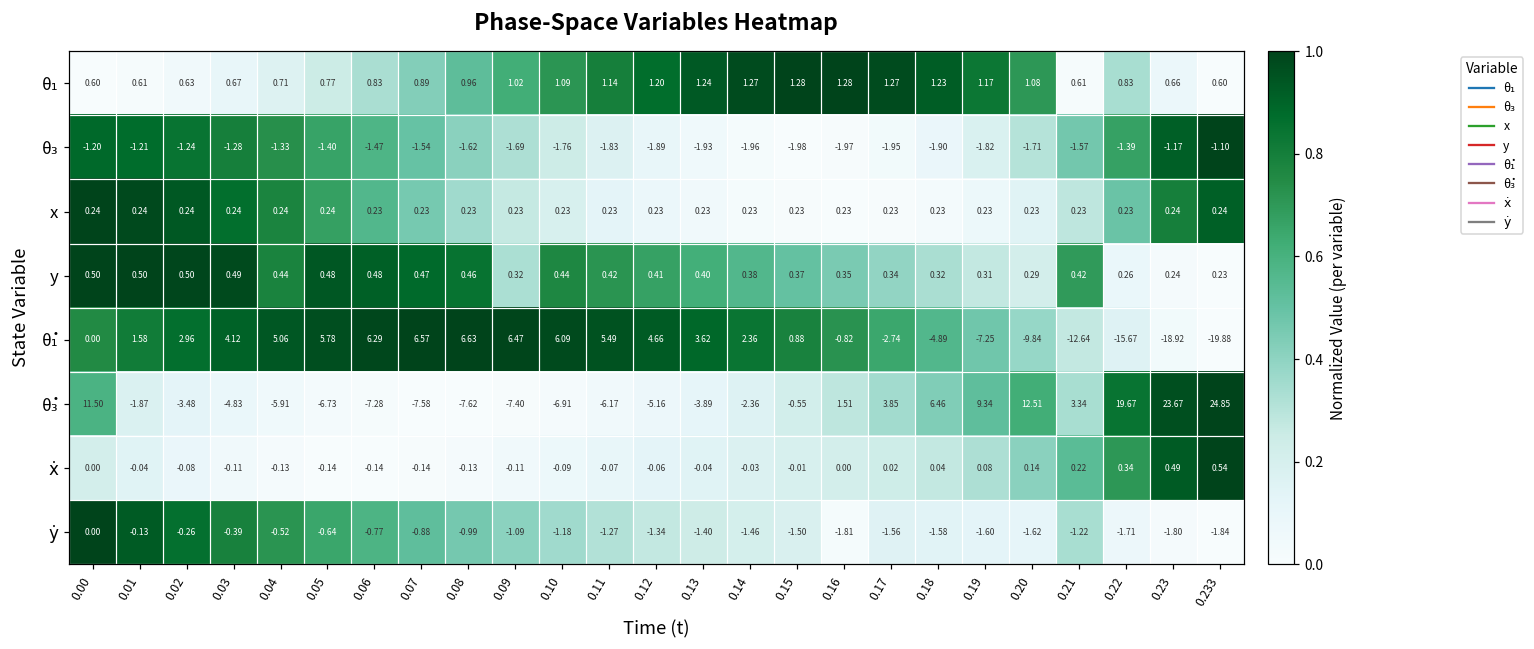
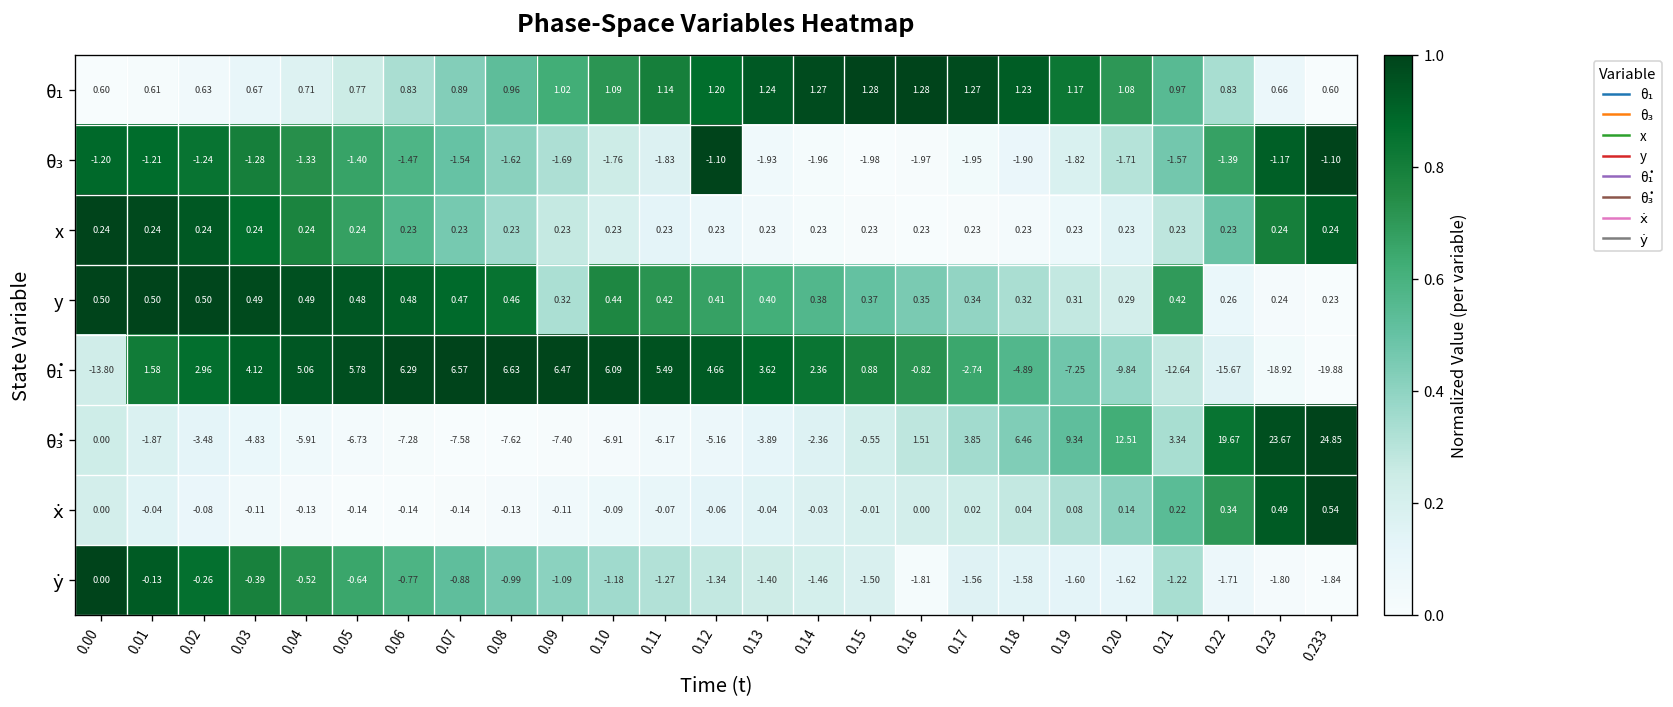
  {
    "θ₁": {
      "0.00": 0.60,
      "0.01": 0.61,
      "0.02": 0.63,
      "0.03": 0.67,
      "0.04": 0.71,
      "0.05": 0.77,
      "0.06": 0.83,
      "0.07": 0.89,
      "0.08": 0.96,
      "0.09": 1.02,
      "0.10": 1.09,
      "0.11": 1.14,
      "0.12": 1.20,
      "0.13": 1.24,
      "0.14": 1.27,
      "0.15": 1.28,
      "0.16": 1.28,
      "0.17": 1.27,
      "0.18": 1.23,
      "0.19": 1.17,
      "0.20": 1.08,
-     "0.21": 0.61,
+     "0.21": 0.97,
      "0.22": 0.83,
      "0.23": 0.66,
      "0.233": 0.60
    },
    "θ₃": {
      "0.00": -1.20,
      "0.01": -1.21,
      "0.02": -1.24,
      "0.03": -1.28,
      "0.04": -1.33,
      "0.05": -1.40,
      "0.06": -1.47,
      "0.07": -1.54,
      "0.08": -1.62,
      "0.09": -1.69,
      "0.10": -1.76,
      "0.11": -1.83,
-     "0.12": -1.89,
+     "0.12": -1.10,
      "0.13": -1.93,
      "0.14": -1.96,
      "0.15": -1.98,
      "0.16": -1.97,
      "0.17": -1.95,
      "0.18": -1.90,
      "0.19": -1.82,
      "0.20": -1.71,
      "0.21": -1.57,
      "0.22": -1.39,
      "0.23": -1.17,
      "0.233": -1.10
    },
    "x": {
      "0.00": 0.24,
      "0.01": 0.24,
      "0.02": 0.24,
      "0.03": 0.24,
      "0.04": 0.24,
      "0.05": 0.24,
      "0.06": 0.23,
      "0.07": 0.23,
      "0.08": 0.23,
      "0.09": 0.23,
      "0.10": 0.23,
      "0.11": 0.23,
      "0.12": 0.23,
      "0.13": 0.23,
      "0.14": 0.23,
      "0.15": 0.23,
      "0.16": 0.23,
      "0.17": 0.23,
      "0.18": 0.23,
      "0.19": 0.23,
      "0.20": 0.23,
      "0.21": 0.23,
      "0.22": 0.23,
      "0.23": 0.24,
      "0.233": 0.24
    },
    "y": {
      "0.00": 0.50,
      "0.01": 0.50,
      "0.02": 0.50,
      "0.03": 0.49,
-     "0.04": 0.44,
+     "0.04": 0.49,
      "0.05": 0.48,
      "0.06": 0.48,
      "0.07": 0.47,
      "0.08": 0.46,
      "0.09": 0.32,
      "0.10": 0.44,
      "0.11": 0.42,
      "0.12": 0.41,
      "0.13": 0.40,
      "0.14": 0.38,
      "0.15": 0.37,
      "0.16": 0.35,
      "0.17": 0.34,
      "0.18": 0.32,
      "0.19": 0.31,
      "0.20": 0.29,
      "0.21": 0.42,
      "0.22": 0.26,
      "0.23": 0.24,
      "0.233": 0.23
    },
    "θ̇₁": {
-     "0.00": 0.00,
+     "0.00": -13.80,
      "0.01": 1.58,
      "0.02": 2.96,
      "0.03": 4.12,
      "0.04": 5.06,
      "0.05": 5.78,
      "0.06": 6.29,
      "0.07": 6.57,
      "0.08": 6.63,
      "0.09": 6.47,
      "0.10": 6.09,
      "0.11": 5.49,
      "0.12": 4.66,
      "0.13": 3.62,
      "0.14": 2.36,
      "0.15": 0.88,
      "0.16": -0.82,
      "0.17": -2.74,
      "0.18": -4.89,
      "0.19": -7.25,
      "0.20": -9.84,
      "0.21": -12.64,
      "0.22": -15.67,
      "0.23": -18.92,
      "0.233": -19.88
    },
    "θ̇₃": {
-     "0.00": 11.50,
+     "0.00": 0.00,
      "0.01": -1.87,
      "0.02": -3.48,
      "0.03": -4.83,
      "0.04": -5.91,
      "0.05": -6.73,
      "0.06": -7.28,
      "0.07": -7.58,
      "0.08": -7.62,
      "0.09": -7.40,
      "0.10": -6.91,
      "0.11": -6.17,
      "0.12": -5.16,
      "0.13": -3.89,
      "0.14": -2.36,
      "0.15": -0.55,
      "0.16": 1.51,
      "0.17": 3.85,
      "0.18": 6.46,
      "0.19": 9.34,
      "0.20": 12.51,
      "0.21": 3.34,
      "0.22": 19.67,
      "0.23": 23.67,
      "0.233": 24.85
    },
    "ẋ": {
      "0.00": 0.00,
      "0.01": -0.04,
      "0.02": -0.08,
      "0.03": -0.11,
      "0.04": -0.13,
      "0.05": -0.14,
      "0.06": -0.14,
      "0.07": -0.14,
      "0.08": -0.13,
      "0.09": -0.11,
      "0.10": -0.09,
      "0.11": -0.07,
      "0.12": -0.06,
      "0.13": -0.04,
      "0.14": -0.03,
      "0.15": -0.01,
      "0.16": 0.00,
      "0.17": 0.02,
      "0.18": 0.04,
      "0.19": 0.08,
      "0.20": 0.14,
      "0.21": 0.22,
      "0.22": 0.34,
      "0.23": 0.49,
      "0.233": 0.54
    },
    "ẏ": {
      "0.00": 0.00,
      "0.01": -0.13,
      "0.02": -0.26,
      "0.03": -0.39,
      "0.04": -0.52,
      "0.05": -0.64,
      "0.06": -0.77,
      "0.07": -0.88,
      "0.08": -0.99,
      "0.09": -1.09,
      "0.10": -1.18,
      "0.11": -1.27,
      "0.12": -1.34,
      "0.13": -1.40,
      "0.14": -1.46,
      "0.15": -1.50,
      "0.16": -1.81,
      "0.17": -1.56,
      "0.18": -1.58,
      "0.19": -1.60,
      "0.20": -1.62,
      "0.21": -1.22,
      "0.22": -1.71,
      "0.23": -1.80,
      "0.233": -1.84
    }
  }
